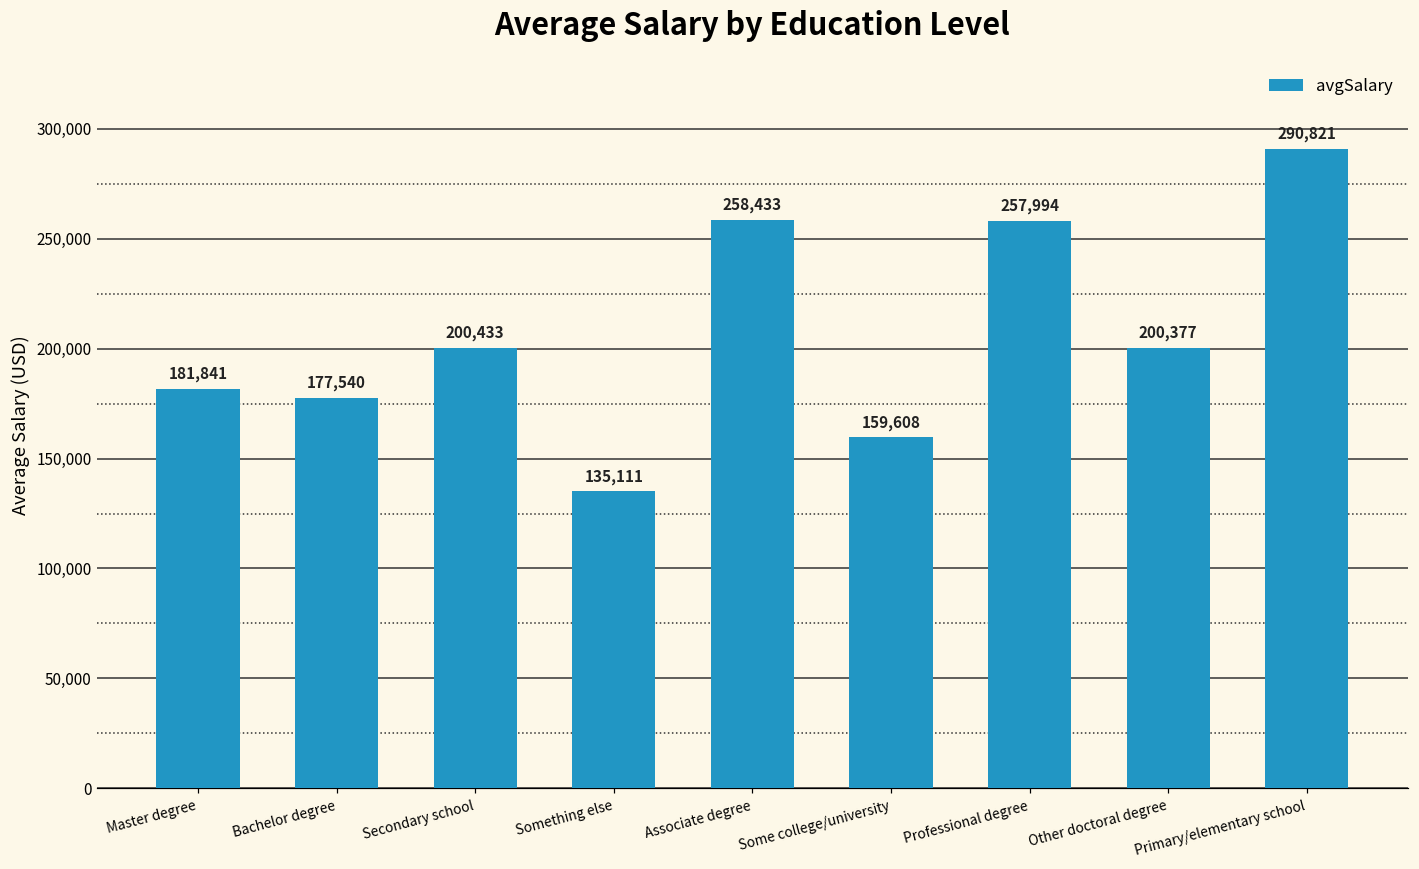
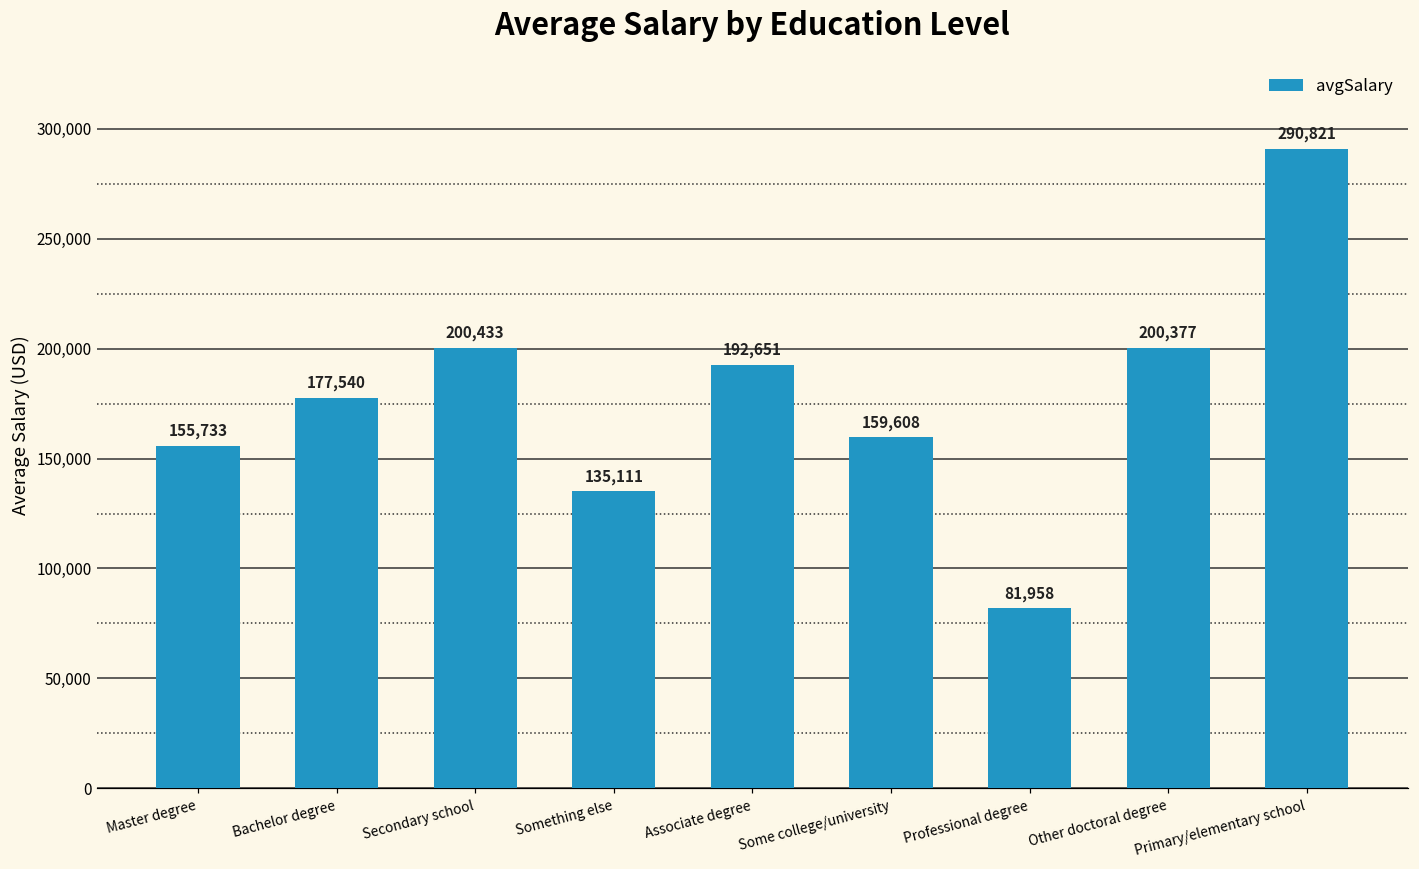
  {
-   "Master degree": "181,841",
+   "Master degree": "155,733",
    "Bachelor degree": "177,540",
    "Secondary school": "200,433",
    "Something else": "135,111",
-   "Associate degree": "258,433",
+   "Associate degree": "192,651",
    "Some college/university": "159,608",
-   "Professional degree": "257,994",
+   "Professional degree": "81,958",
    "Other doctoral degree": "200,377",
    "Primary/elementary school": "290,821"
  }
